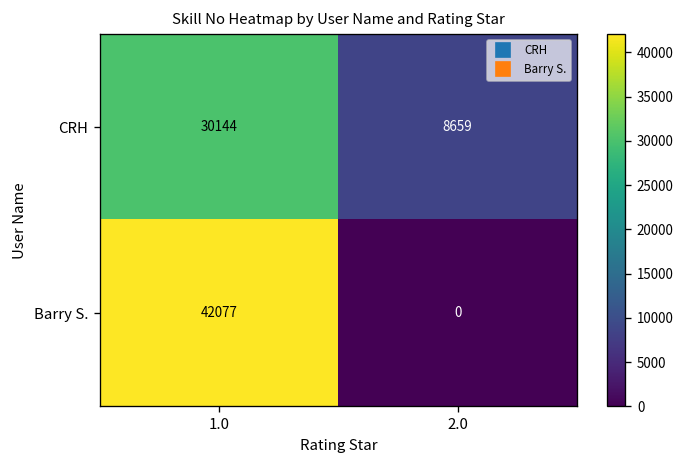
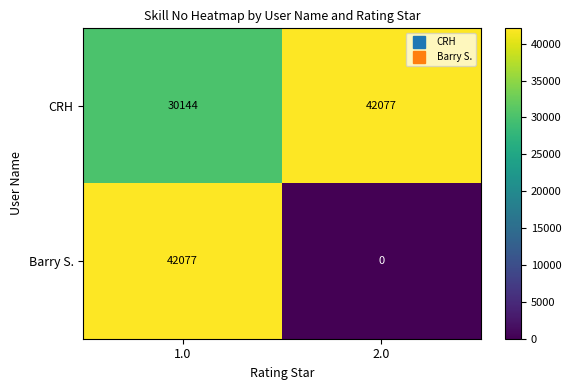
  {
    "CRH": {
      "1.0": 30144,
-     "2.0": 8659
+     "2.0": 42077
    },
    "Barry S.": {
      "1.0": 42077,
      "2.0": 0
    }
  }
